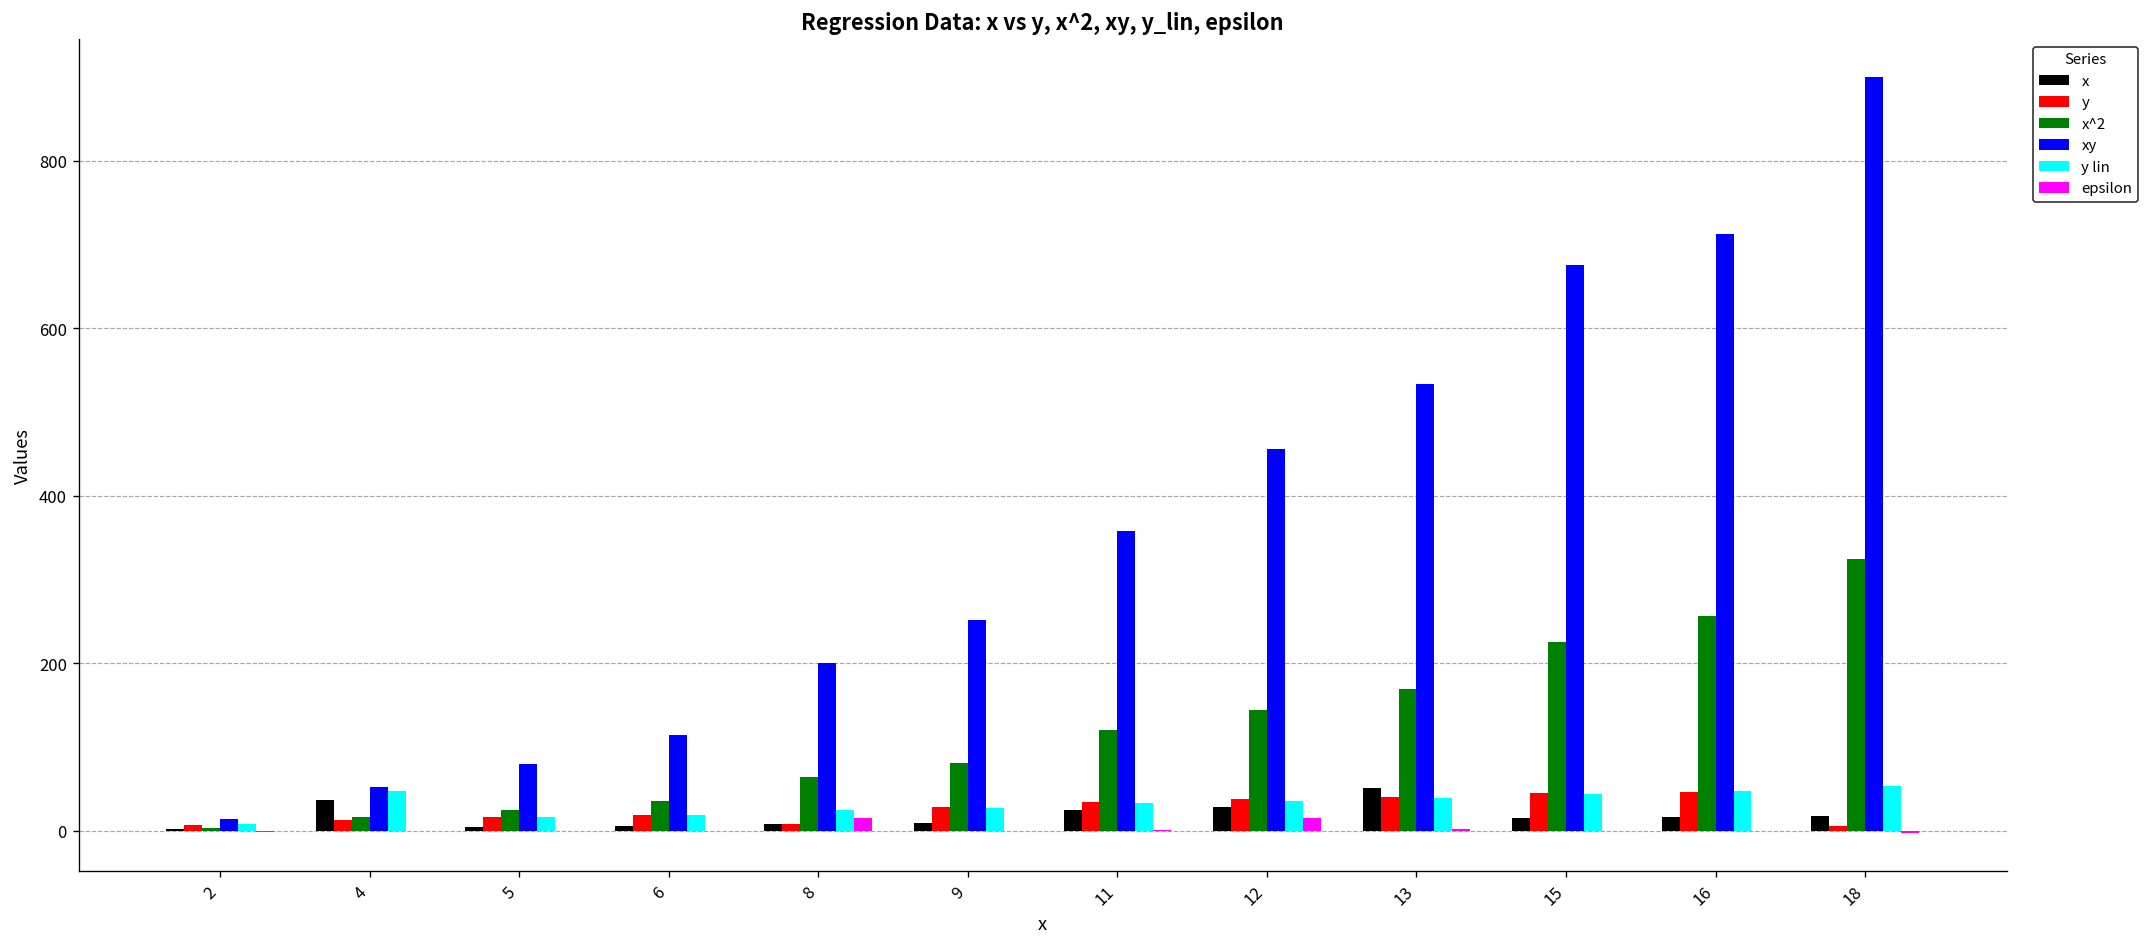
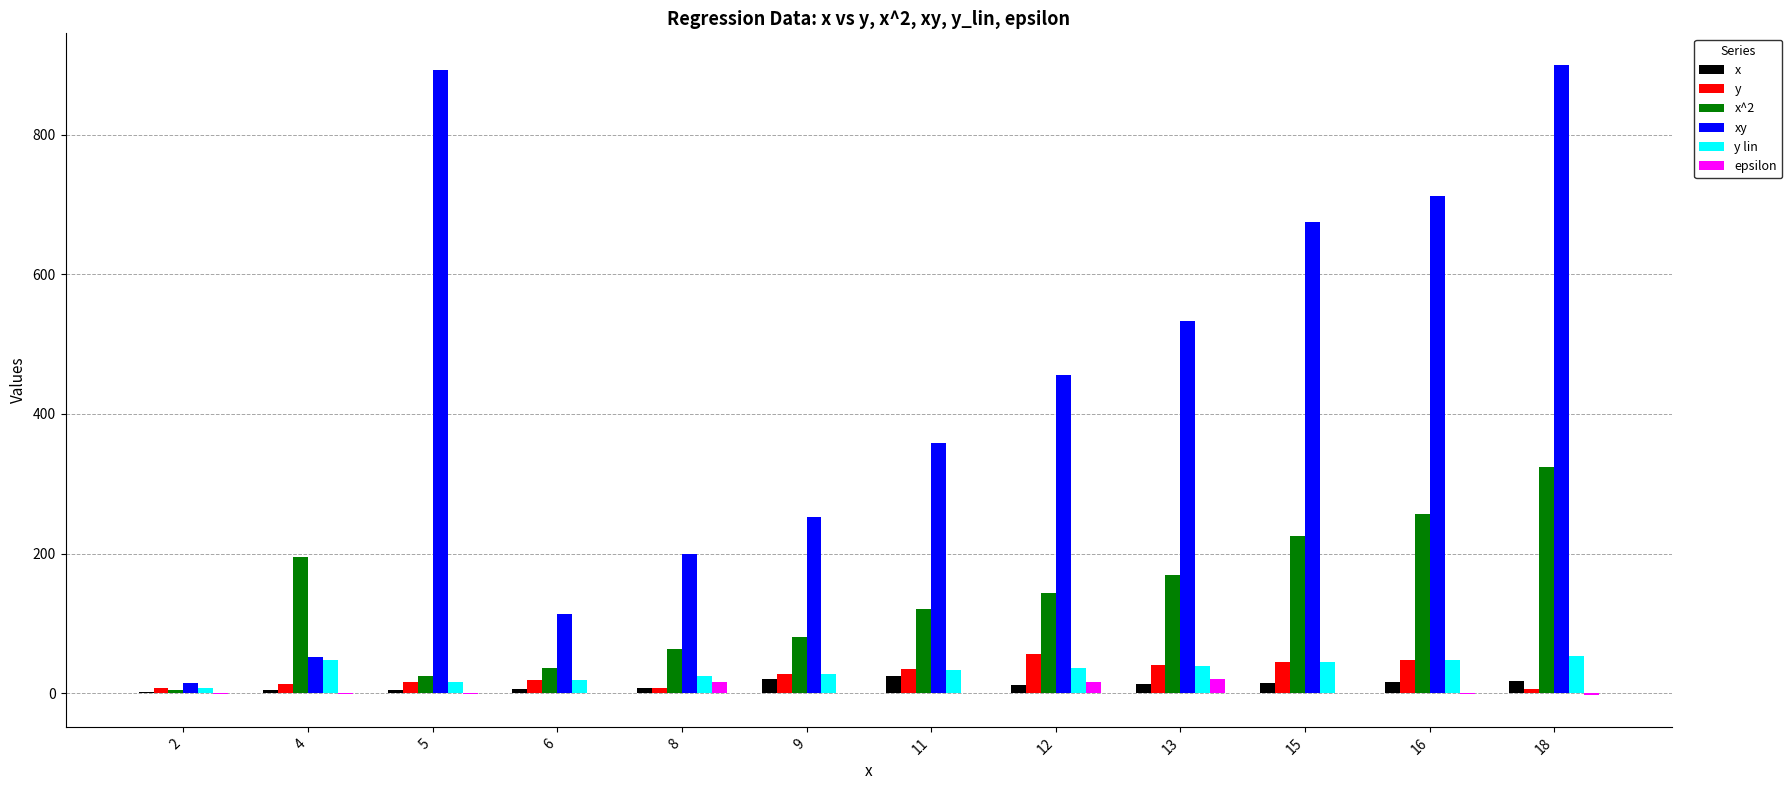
  {
    "x": {
-     "4": 40,
+     "4": 0,
      "5": 10,
      "6": 10,
      "8": 10,
-     "9": 10,
+     "9": 20,
      "11": 30,
-     "12": 30,
-     "13": 50,
+     "12": 10,
+     "13": 10,
      "15": 20,
      "16": 20,
      "18": 20
    },
    "y": {
      "2": 10,
      "4": 10,
      "5": 20,
      "6": 20,
      "8": 10,
      "9": 30,
      "11": 30,
-     "12": 40,
+     "12": 60,
      "13": 40,
      "15": 50,
      "16": 50,
      "18": 10
    },
    "x^2": {
      "2": 0,
-     "4": 20,
+     "4": 200,
      "5": 30,
      "6": 40,
      "8": 60,
      "9": 80,
      "11": 120,
      "12": 140,
      "13": 170,
      "15": 230,
      "16": 260,
      "18": 320
    },
    "xy": {
      "2": 10,
      "4": 50,
-     "5": 80,
+     "5": 890,
      "6": 110,
      "8": 200,
      "9": 250,
      "11": 360,
      "12": 460,
      "13": 530,
      "15": 680,
      "16": 710,
      "18": 900
    },
    "y lin": {
      "2": 10,
      "4": 50,
      "5": 20,
      "6": 20,
      "8": 20,
      "9": 30,
      "11": 30,
      "12": 40,
      "13": 40,
      "15": 40,
      "16": 50,
      "18": 50
    },
    "epsilon": {
      "8": 20,
      "12": 20,
-     "13": 0
+     "13": 20
    }
  }
